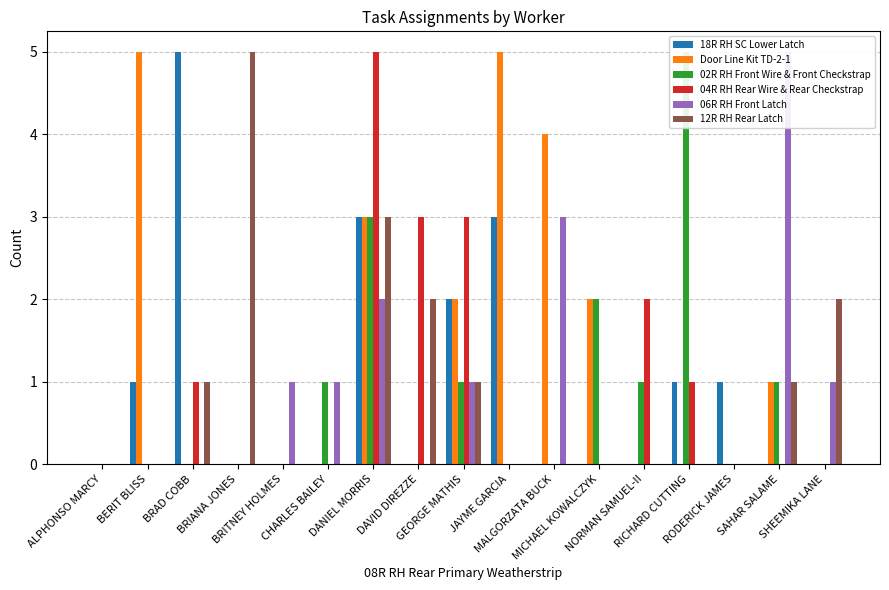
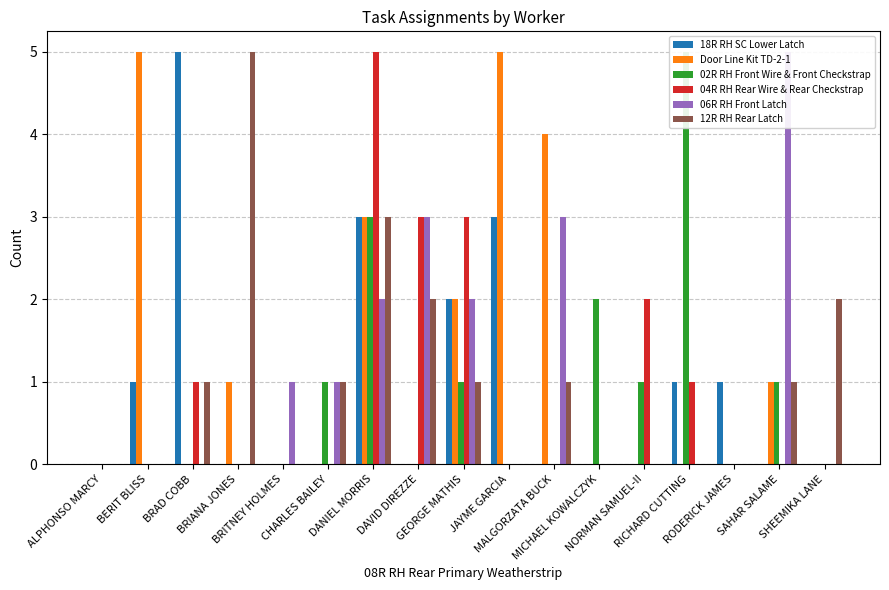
  {
    "18R RH SC Lower Latch": {
      "ALPHONSO MARCY": 0,
      "BERIT BLISS": 1,
      "BRAD COBB": 5,
      "BRIANA JONES": 0,
      "BRITNEY HOLMES": 0,
      "CHARLES BAILEY": 0,
      "DANIEL MORRIS": 3,
      "DAVID DIREZZE": 0,
      "GEORGE MATHIS": 2,
      "JAYME GARCIA": 3,
      "MALGORZATA BUCK": 0,
      "MICHAEL KOWALCZYK": 0,
      "NORMAN SAMUEL-II": 0,
      "RICHARD CUTTING": 1,
      "RODERICK JAMES": 1,
      "SAHAR SALAME": 0,
      "SHEEMIKA LANE": 0
    },
    "Door Line Kit TD-2-1": {
      "ALPHONSO MARCY": 0,
      "BERIT BLISS": 5,
      "BRAD COBB": 0,
-     "BRIANA JONES": 0,
+     "BRIANA JONES": 1,
      "BRITNEY HOLMES": 0,
      "CHARLES BAILEY": 0,
      "DANIEL MORRIS": 3,
      "DAVID DIREZZE": 0,
      "GEORGE MATHIS": 2,
      "JAYME GARCIA": 5,
      "MALGORZATA BUCK": 4,
-     "MICHAEL KOWALCZYK": 2,
+     "MICHAEL KOWALCZYK": 0,
      "NORMAN SAMUEL-II": 0,
      "RICHARD CUTTING": 0,
      "RODERICK JAMES": 0,
      "SAHAR SALAME": 1,
      "SHEEMIKA LANE": 0
    },
    "02R RH Front Wire & Front Checkstrap": {
      "ALPHONSO MARCY": 0,
      "BERIT BLISS": 0,
      "BRAD COBB": 0,
      "BRIANA JONES": 0,
      "BRITNEY HOLMES": 0,
      "CHARLES BAILEY": 1,
      "DANIEL MORRIS": 3,
      "DAVID DIREZZE": 0,
      "GEORGE MATHIS": 1,
      "JAYME GARCIA": 0,
      "MALGORZATA BUCK": 0,
      "MICHAEL KOWALCZYK": 2,
      "NORMAN SAMUEL-II": 1,
      "RODERICK JAMES": 0,
      "SAHAR SALAME": 1,
      "SHEEMIKA LANE": 0
    },
    "04R RH Rear Wire & Rear Checkstrap": {
      "ALPHONSO MARCY": 0,
      "BERIT BLISS": 0,
      "BRAD COBB": 1,
      "BRIANA JONES": 0,
      "BRITNEY HOLMES": 0,
      "CHARLES BAILEY": 0,
      "DANIEL MORRIS": 5,
      "DAVID DIREZZE": 3,
      "GEORGE MATHIS": 3,
      "JAYME GARCIA": 0,
      "MALGORZATA BUCK": 0,
      "MICHAEL KOWALCZYK": 0,
      "NORMAN SAMUEL-II": 2,
      "RICHARD CUTTING": 1,
      "RODERICK JAMES": 0,
      "SAHAR SALAME": 0,
      "SHEEMIKA LANE": 0
    },
    "06R RH Front Latch": {
      "ALPHONSO MARCY": 0,
      "BERIT BLISS": 0,
      "BRAD COBB": 0,
      "BRIANA JONES": 0,
      "BRITNEY HOLMES": 1,
      "CHARLES BAILEY": 1,
      "DANIEL MORRIS": 2,
-     "DAVID DIREZZE": 0,
-     "GEORGE MATHIS": 1,
+     "DAVID DIREZZE": 3,
+     "GEORGE MATHIS": 2,
      "JAYME GARCIA": 0,
      "MALGORZATA BUCK": 3,
      "MICHAEL KOWALCZYK": 0,
      "NORMAN SAMUEL-II": 0,
      "RICHARD CUTTING": 0,
      "RODERICK JAMES": 0,
-     "SHEEMIKA LANE": 1
+     "SHEEMIKA LANE": 0
    },
    "12R RH Rear Latch": {
      "ALPHONSO MARCY": 0,
      "BERIT BLISS": 0,
      "BRAD COBB": 1,
      "BRIANA JONES": 5,
      "BRITNEY HOLMES": 0,
-     "CHARLES BAILEY": 0,
+     "CHARLES BAILEY": 1,
      "DANIEL MORRIS": 3,
      "DAVID DIREZZE": 2,
      "GEORGE MATHIS": 1,
      "JAYME GARCIA": 0,
-     "MALGORZATA BUCK": 0,
+     "MALGORZATA BUCK": 1,
      "MICHAEL KOWALCZYK": 0,
      "NORMAN SAMUEL-II": 0,
      "RICHARD CUTTING": 0,
      "RODERICK JAMES": 0,
      "SAHAR SALAME": 1,
      "SHEEMIKA LANE": 2
    }
  }
